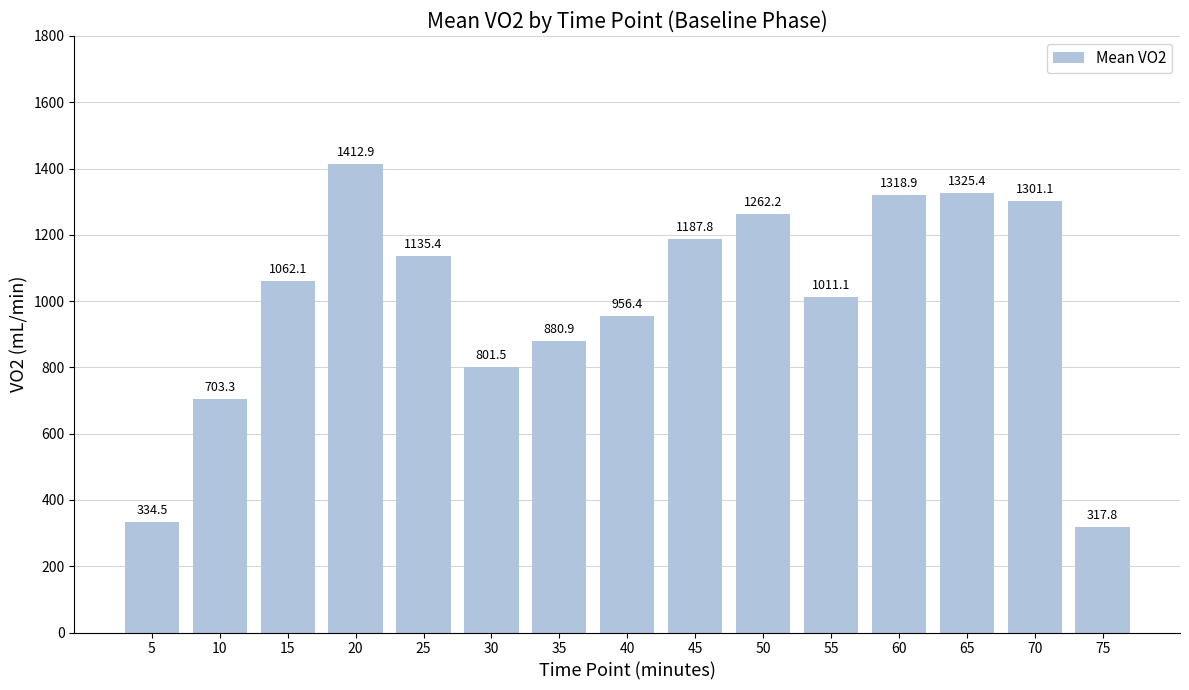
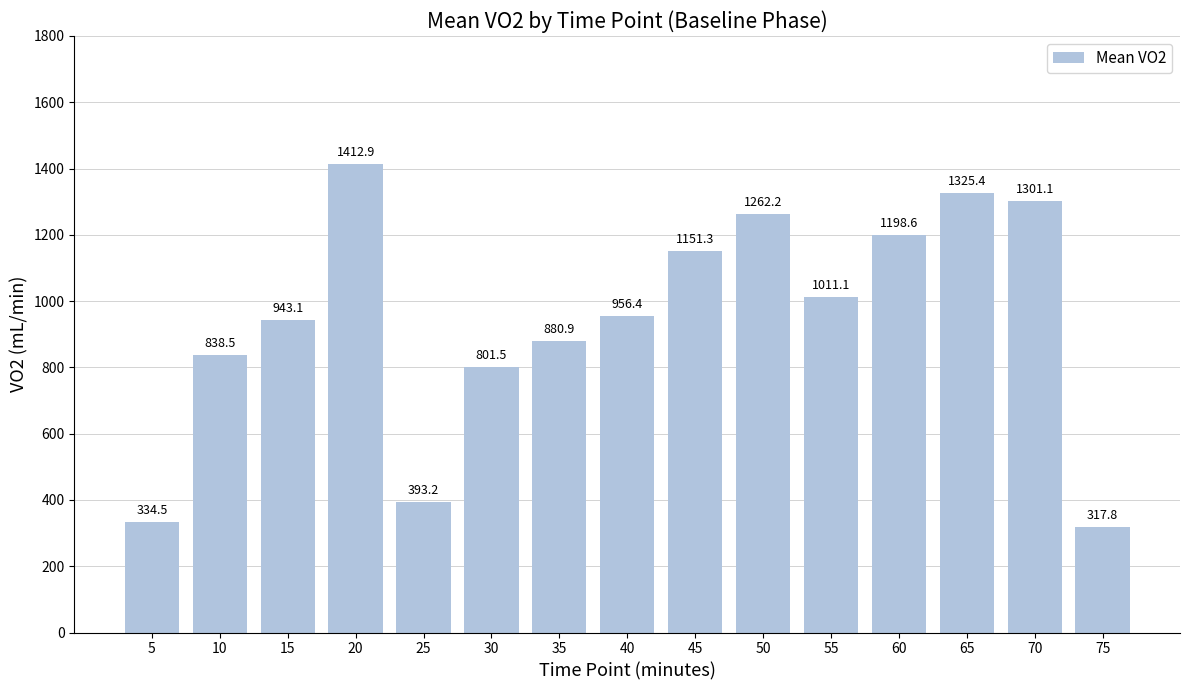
  {
    "5": 334.5,
-   "10": 703.3,
-   "15": 1062.1,
+   "10": 838.5,
+   "15": 943.1,
    "20": 1412.9,
-   "25": 1135.4,
+   "25": 393.2,
    "30": 801.5,
    "35": 880.9,
    "40": 956.4,
-   "45": 1187.8,
+   "45": 1151.3,
    "50": 1262.2,
    "55": 1011.1,
-   "60": 1318.9,
+   "60": 1198.6,
    "65": 1325.4,
    "70": 1301.1,
    "75": 317.8
  }
